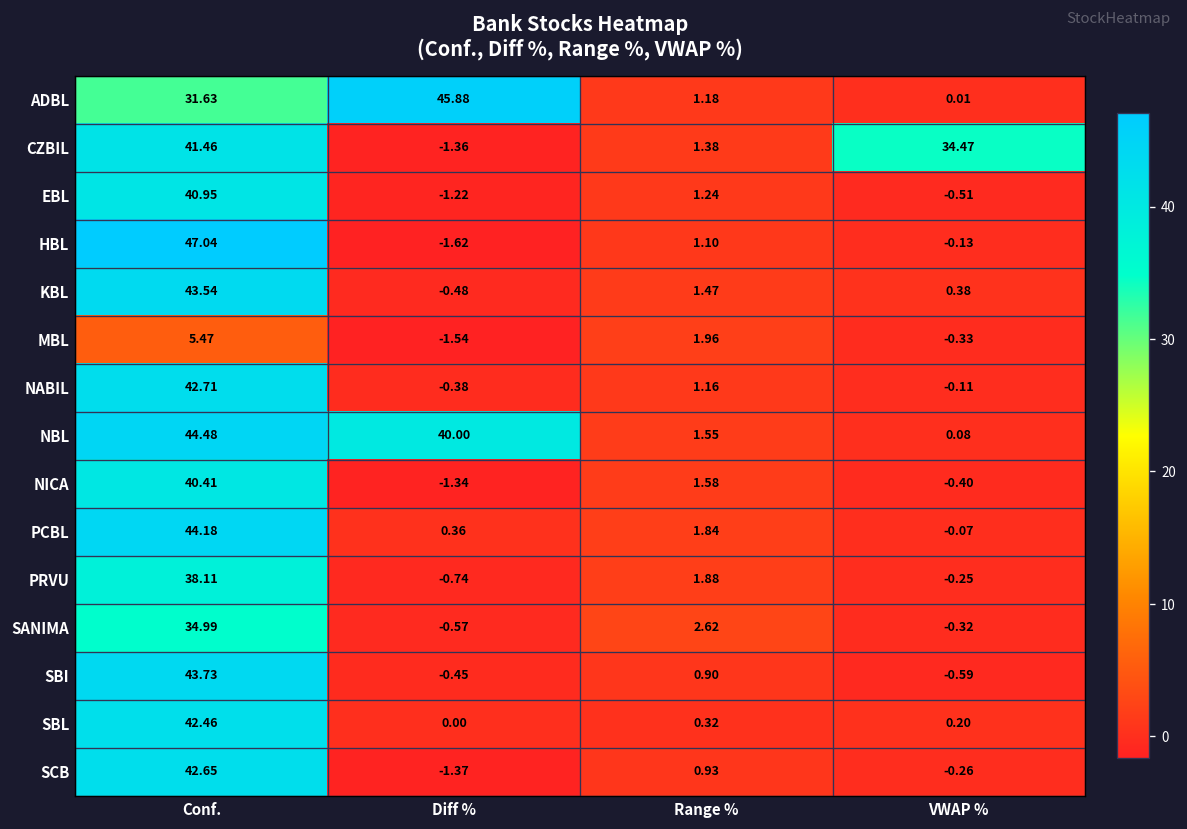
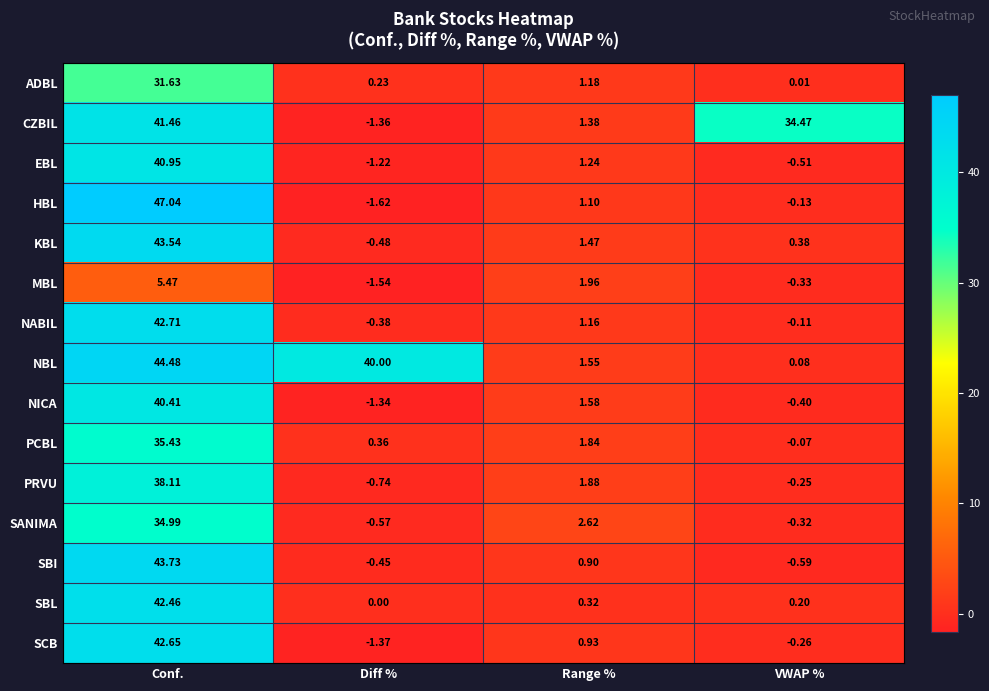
  {
    "ADBL": {
      "Conf.": 31.63,
-     "Diff %": 45.88,
+     "Diff %": 0.23,
      "Range %": 1.18,
      "VWAP %": 0.01
    },
    "CZBIL": {
      "Conf.": 41.46,
      "Diff %": -1.36,
      "Range %": 1.38,
      "VWAP %": 34.47
    },
    "EBL": {
      "Conf.": 40.95,
      "Diff %": -1.22,
      "Range %": 1.24,
      "VWAP %": -0.51
    },
    "HBL": {
      "Conf.": 47.04,
      "Diff %": -1.62,
      "Range %": 1.10,
      "VWAP %": -0.13
    },
    "KBL": {
      "Conf.": 43.54,
      "Diff %": -0.48,
      "Range %": 1.47,
      "VWAP %": 0.38
    },
    "MBL": {
      "Conf.": 5.47,
      "Diff %": -1.54,
      "Range %": 1.96,
      "VWAP %": -0.33
    },
    "NABIL": {
      "Conf.": 42.71,
      "Diff %": -0.38,
      "Range %": 1.16,
      "VWAP %": -0.11
    },
    "NBL": {
      "Conf.": 44.48,
      "Diff %": 40.00,
      "Range %": 1.55,
      "VWAP %": 0.08
    },
    "NICA": {
      "Conf.": 40.41,
      "Diff %": -1.34,
      "Range %": 1.58,
      "VWAP %": -0.40
    },
    "PCBL": {
-     "Conf.": 44.18,
+     "Conf.": 35.43,
      "Diff %": 0.36,
      "Range %": 1.84,
      "VWAP %": -0.07
    },
    "PRVU": {
      "Conf.": 38.11,
      "Diff %": -0.74,
      "Range %": 1.88,
      "VWAP %": -0.25
    },
    "SANIMA": {
      "Conf.": 34.99,
      "Diff %": -0.57,
      "Range %": 2.62,
      "VWAP %": -0.32
    },
    "SBI": {
      "Conf.": 43.73,
      "Diff %": -0.45,
      "Range %": 0.90,
      "VWAP %": -0.59
    },
    "SBL": {
      "Conf.": 42.46,
      "Diff %": 0.00,
      "Range %": 0.32,
      "VWAP %": 0.20
    },
    "SCB": {
      "Conf.": 42.65,
      "Diff %": -1.37,
      "Range %": 0.93,
      "VWAP %": -0.26
    }
  }
